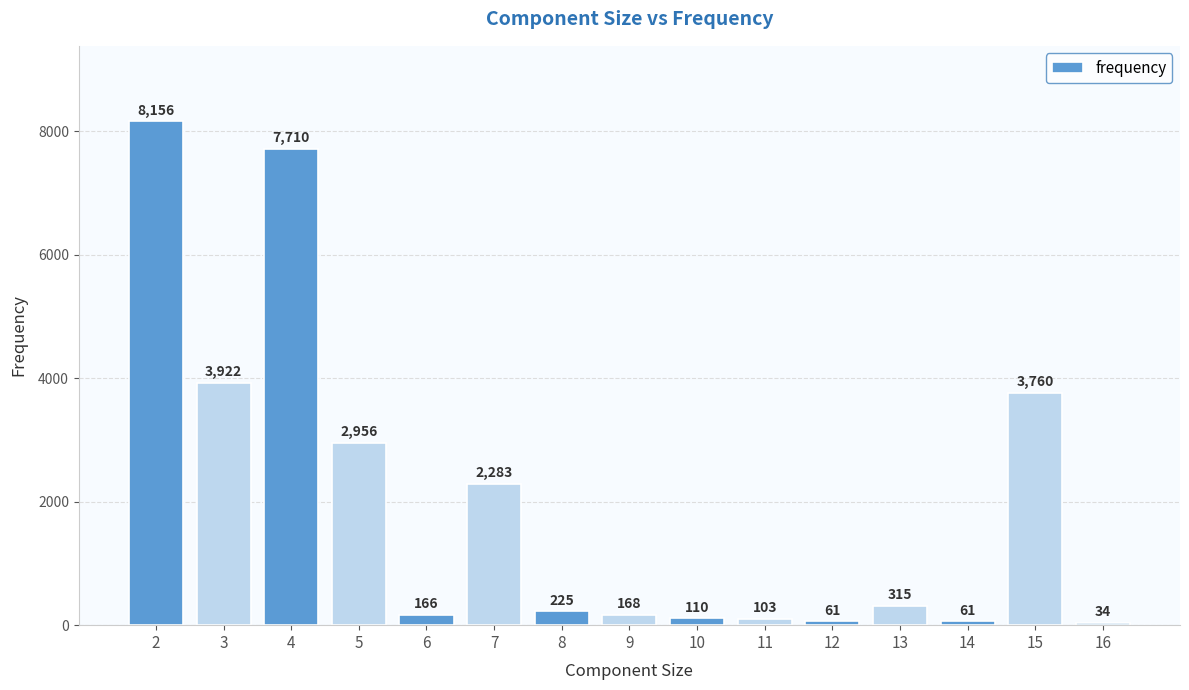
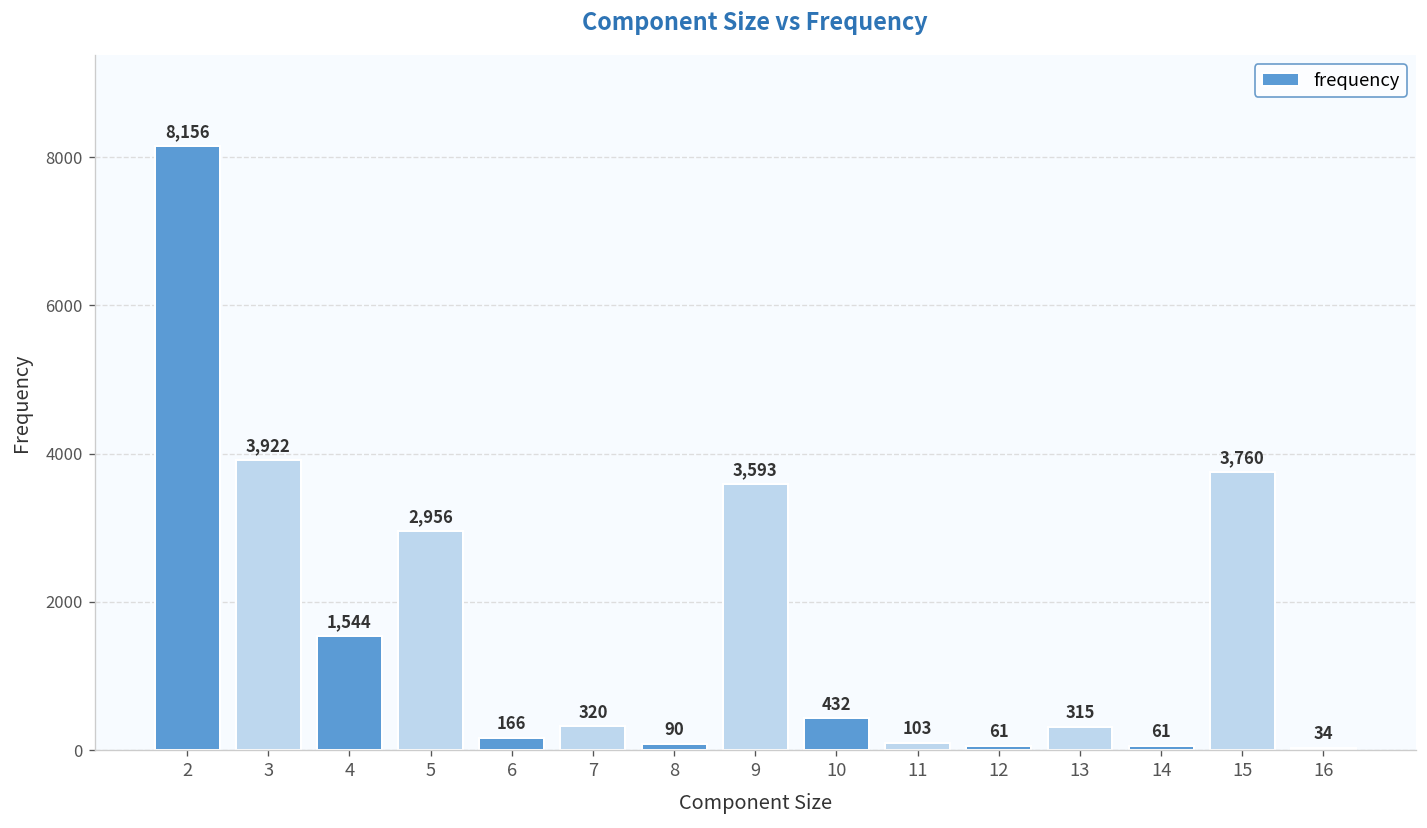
  {
    "2": "8,156",
    "3": "3,922",
-   "4": "7,710",
+   "4": "1,544",
    "5": "2,956",
    "6": "166",
-   "7": "2,283",
-   "8": "225",
-   "9": "168",
-   "10": "110",
+   "7": "320",
+   "8": "90",
+   "9": "3,593",
+   "10": "432",
    "11": "103",
    "12": "61",
    "13": "315",
    "14": "61",
    "15": "3,760",
    "16": "34"
  }
